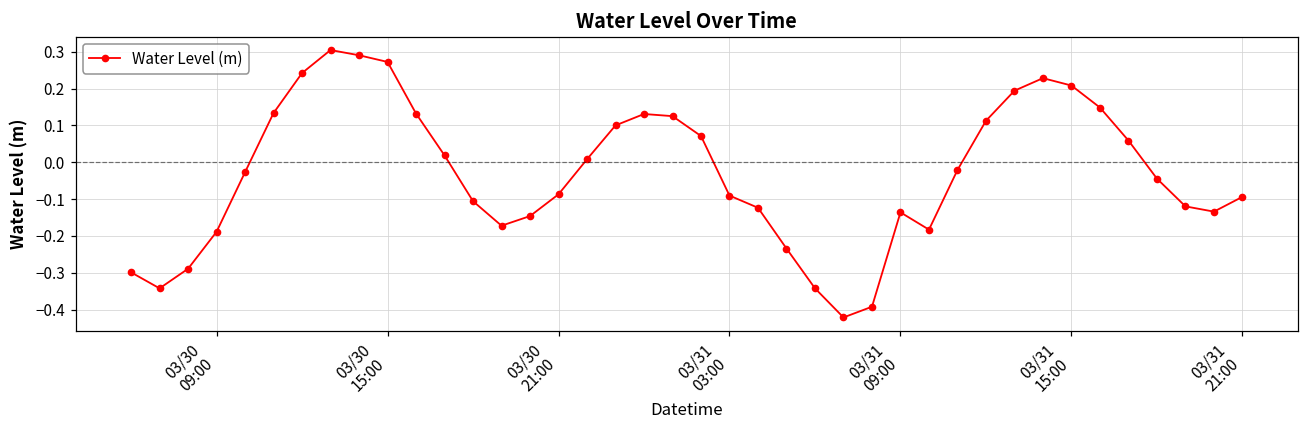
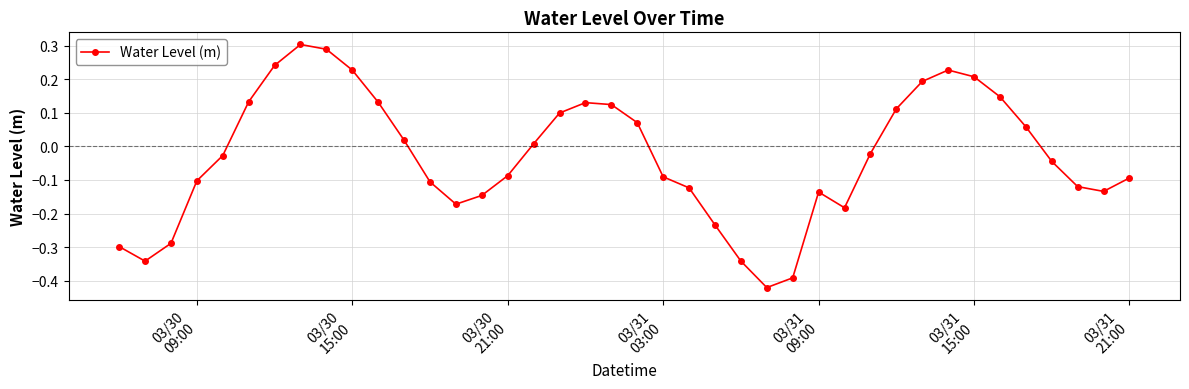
  {
-   "03/30 09:00": -0.19,
-   "03/30 15:00": 0.27,
+   "03/30 09:00": -0.10,
+   "03/30 15:00": 0.23,
    "03/30 21:00": -0.09,
    "03/31 03:00": -0.09,
    "03/31 09:00": -0.14,
    "03/31 15:00": 0.21,
    "03/31 21:00": -0.09
  }
